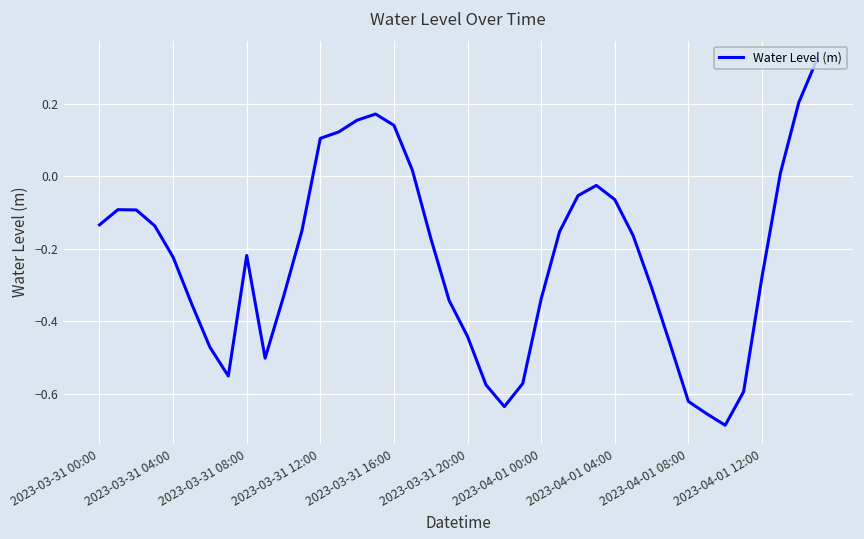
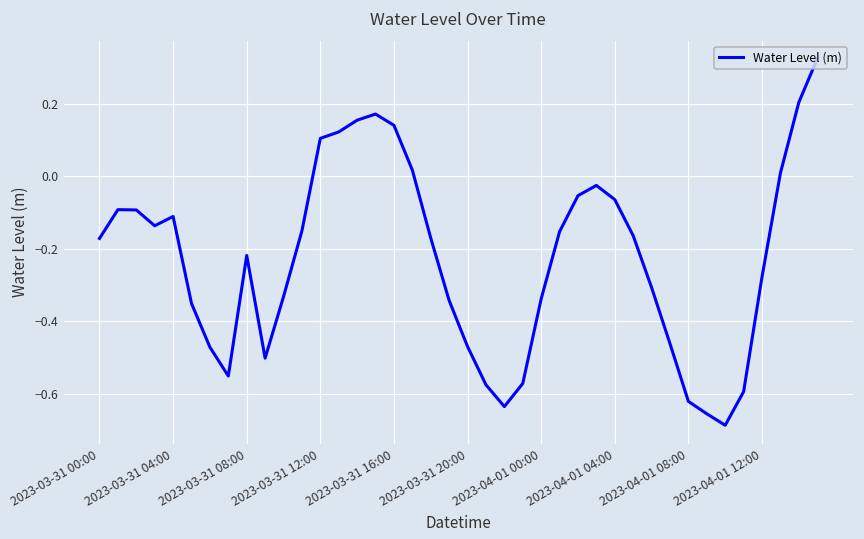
  {
-   "2023-03-31 00:00": -0.13,
-   "2023-03-31 04:00": -0.22,
+   "2023-03-31 00:00": -0.17,
+   "2023-03-31 04:00": -0.11,
    "2023-03-31 08:00": -0.22,
    "2023-03-31 12:00": 0.11,
    "2023-03-31 16:00": 0.14,
-   "2023-03-31 20:00": -0.44,
+   "2023-03-31 20:00": -0.47,
    "2023-04-01 00:00": -0.34,
    "2023-04-01 04:00": -0.06,
    "2023-04-01 08:00": -0.62,
    "2023-04-01 12:00": -0.28
  }
